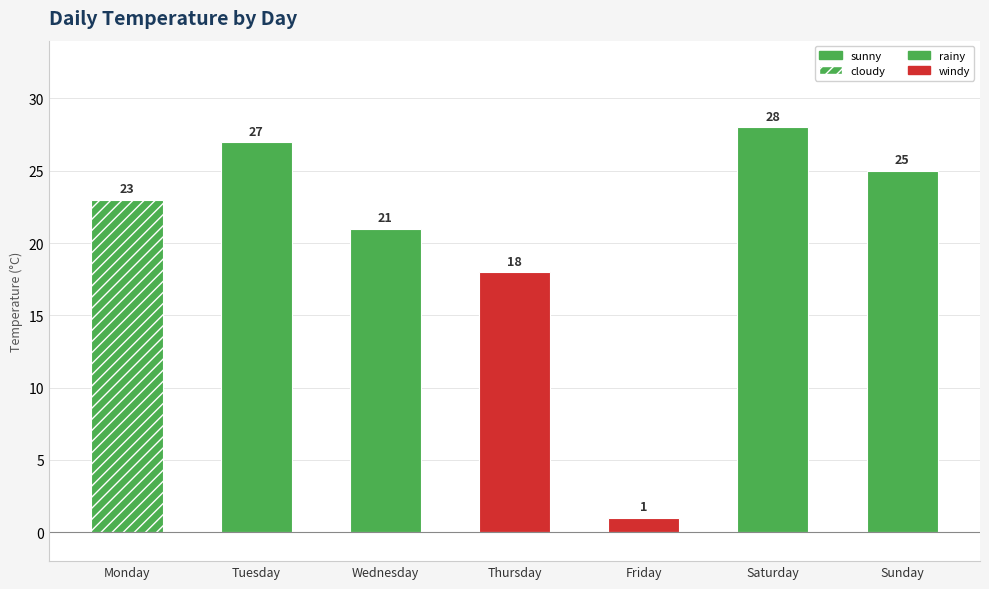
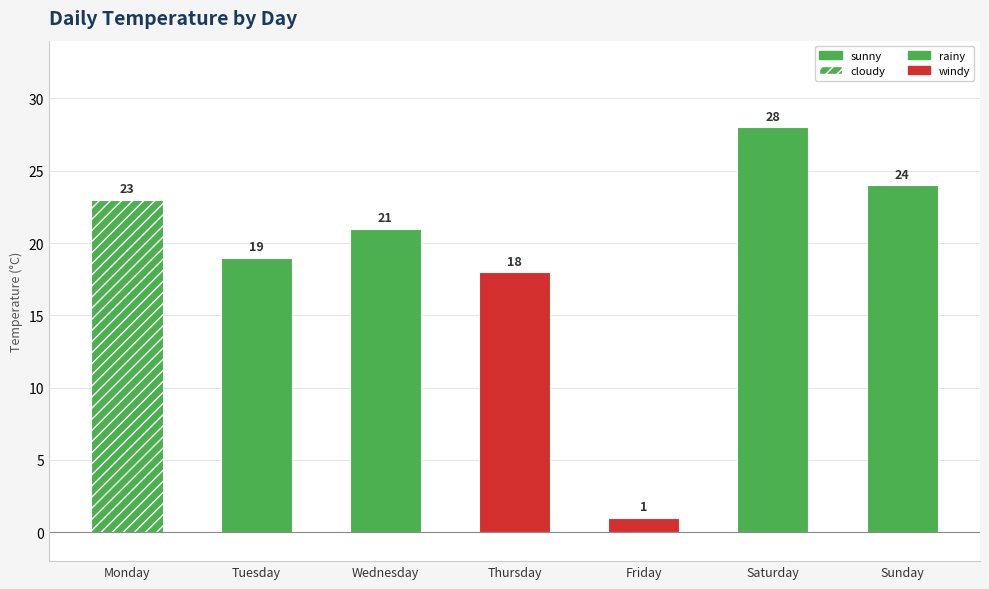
  {
    "Monday": 23,
-   "Tuesday": 27,
+   "Tuesday": 19,
    "Wednesday": 21,
    "Thursday": 18,
    "Friday": 1,
    "Saturday": 28,
-   "Sunday": 25
+   "Sunday": 24
  }
